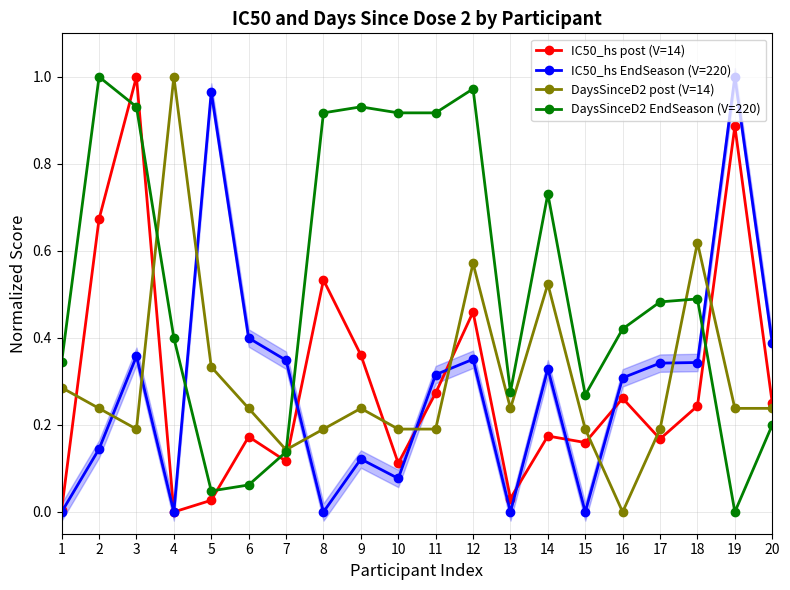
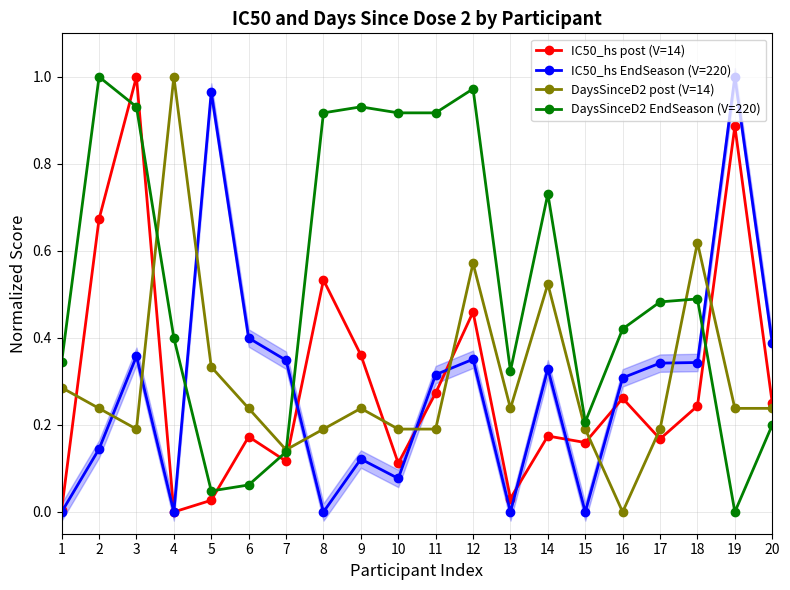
  {
    "IC50_hs post (V=14)": {
      "2": 0.67,
      "3": 1.00,
      "5": 0.03,
      "6": 0.17,
      "7": 0.12,
      "8": 0.53,
      "9": 0.36,
      "10": 0.11,
      "11": 0.27,
      "12": 0.46,
      "13": 0.03,
      "14": 0.17,
      "15": 0.16,
      "16": 0.26,
      "17": 0.17,
      "18": 0.24,
      "19": 0.89,
      "20": 0.25
    },
    "DaysSinceD2 post (V=14)": {
      "1": 0.29,
      "2": 0.24,
      "3": 0.19,
      "4": 1.00,
      "5": 0.33,
      "6": 0.24,
      "8": 0.19,
      "9": 0.24,
      "10": 0.19,
      "11": 0.19,
      "12": 0.57,
      "13": 0.24,
      "14": 0.52,
      "15": 0.19,
      "16": 0.00,
      "17": 0.19,
      "18": 0.62,
      "19": 0.24,
      "20": 0.24
    },
    "DaysSinceD2 EndSeason (V=220)": {
      "1": 0.34,
      "2": 1.00,
      "3": 0.93,
      "4": 0.40,
      "5": 0.05,
      "6": 0.06,
      "8": 0.92,
      "9": 0.93,
      "10": 0.92,
      "11": 0.92,
      "12": 0.97,
-     "13": 0.28,
+     "13": 0.32,
      "14": 0.73,
-     "15": 0.27,
+     "15": 0.21,
      "16": 0.42,
      "17": 0.48,
      "18": 0.49,
      "19": 0.00,
      "20": 0.20
    }
  }
